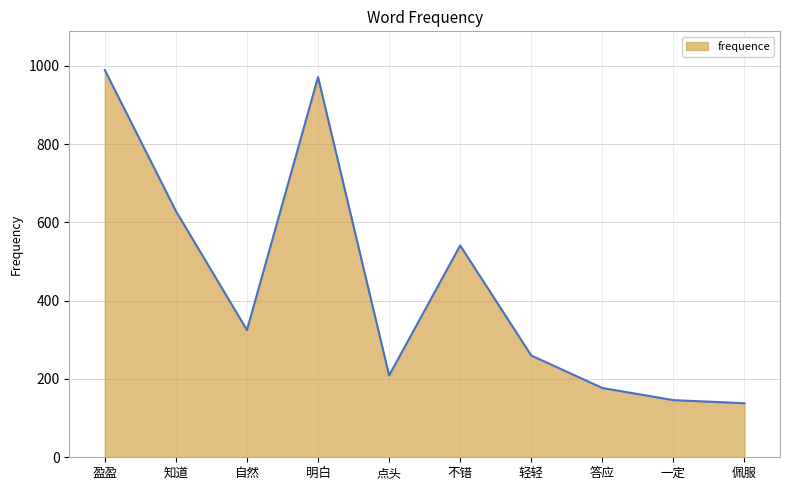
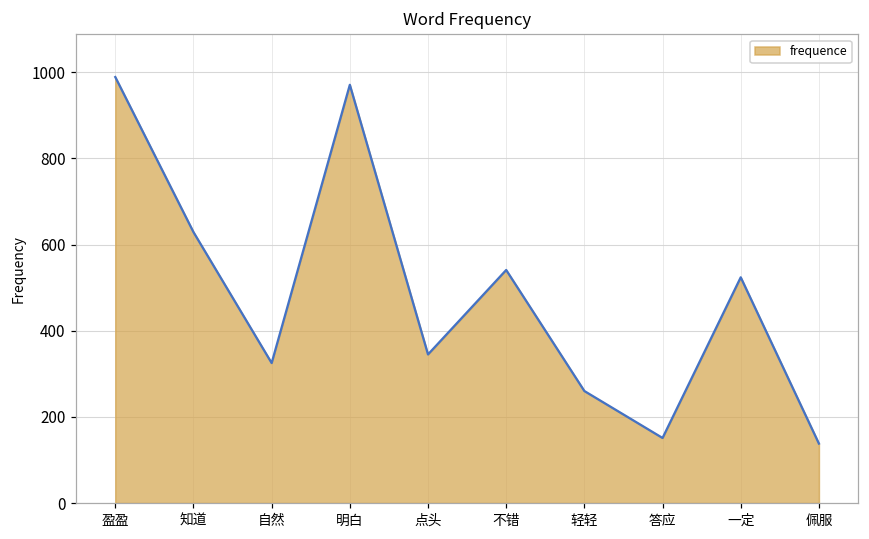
  {
    "盈盈": 990,
    "知道": 630,
    "自然": 330,
    "明白": 970,
-   "点头": 210,
+   "点头": 350,
    "不错": 540,
    "轻轻": 260,
-   "答应": 180,
-   "一定": 150,
+   "答应": 150,
+   "一定": 520,
    "佩服": 140
  }
